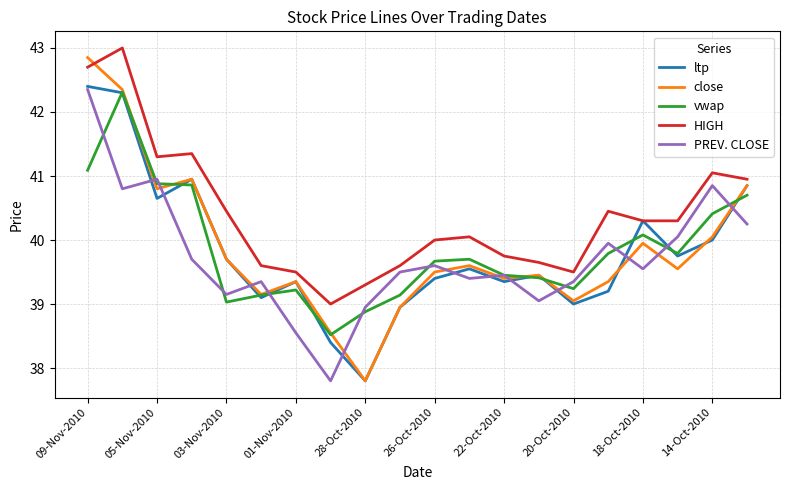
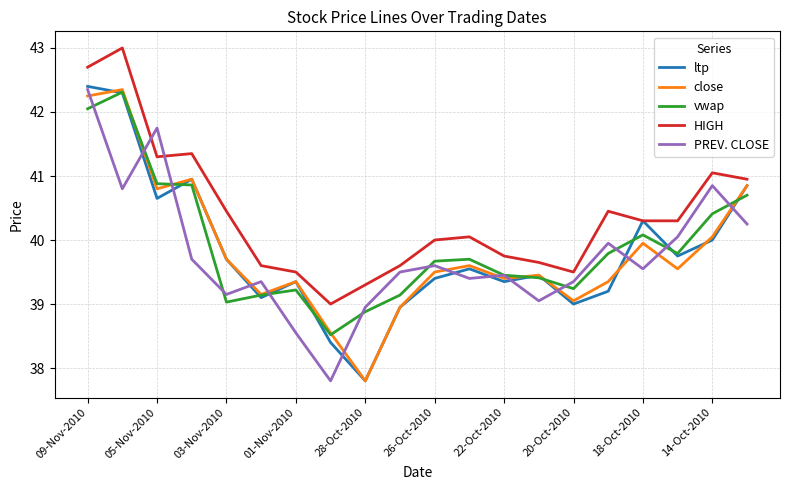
  {
    "ltp": {
      "09-Nov-2010": 42.4,
      "05-Nov-2010": 40.7,
      "26-Oct-2010": 39.4,
      "22-Oct-2010": 39.4,
      "20-Oct-2010": 39.0,
      "14-Oct-2010": 40.0
    },
    "close": {
-     "09-Nov-2010": 42.9,
+     "09-Nov-2010": 42.3,
      "05-Nov-2010": 40.8,
      "26-Oct-2010": 39.5,
      "22-Oct-2010": 39.4,
      "20-Oct-2010": 39.1,
      "18-Oct-2010": 40.0,
      "14-Oct-2010": 40.1
    },
    "vwap": {
-     "09-Nov-2010": 41.1,
+     "09-Nov-2010": 42.1,
      "05-Nov-2010": 40.9,
      "03-Nov-2010": 39.0,
      "01-Nov-2010": 39.2,
      "28-Oct-2010": 38.9,
      "26-Oct-2010": 39.7,
      "20-Oct-2010": 39.2,
      "18-Oct-2010": 40.1,
      "14-Oct-2010": 40.4
    },
    "HIGH": {
      "09-Nov-2010": 42.7,
      "05-Nov-2010": 41.3,
      "03-Nov-2010": 40.5,
      "01-Nov-2010": 39.5,
      "28-Oct-2010": 39.3,
      "26-Oct-2010": 40.0,
      "22-Oct-2010": 39.8,
      "20-Oct-2010": 39.5,
      "14-Oct-2010": 41.1
    },
    "PREV. CLOSE": {
      "09-Nov-2010": 42.4,
-     "05-Nov-2010": 41.0,
+     "05-Nov-2010": 41.8,
      "03-Nov-2010": 39.2,
      "01-Nov-2010": 38.6,
      "28-Oct-2010": 39.0,
      "26-Oct-2010": 39.6,
      "20-Oct-2010": 39.4,
      "18-Oct-2010": 39.6,
      "14-Oct-2010": 40.9
    }
  }
